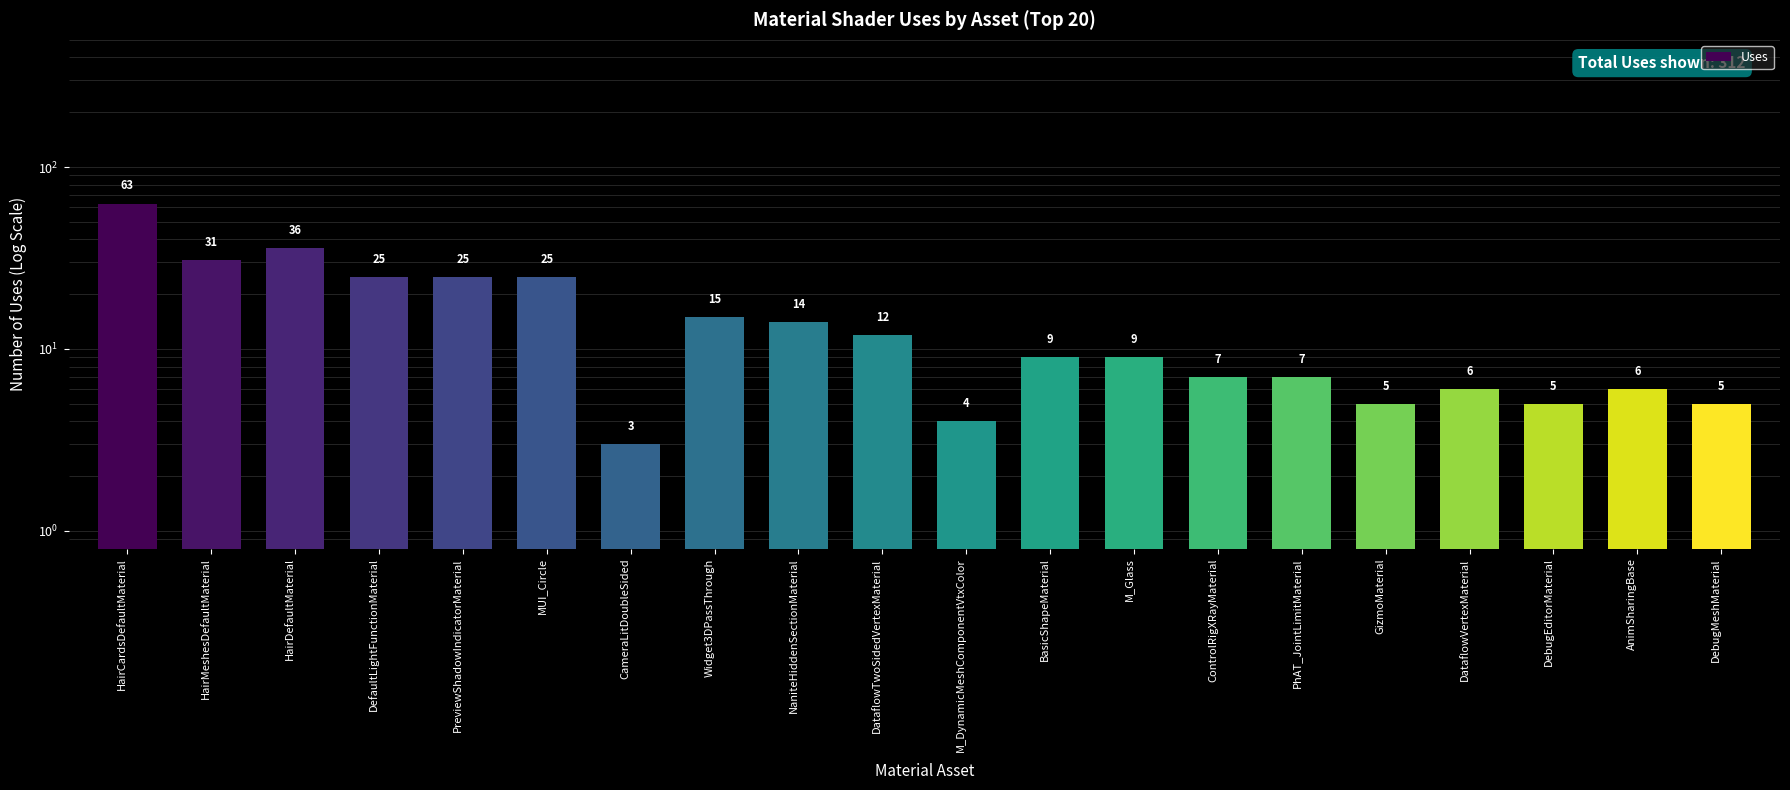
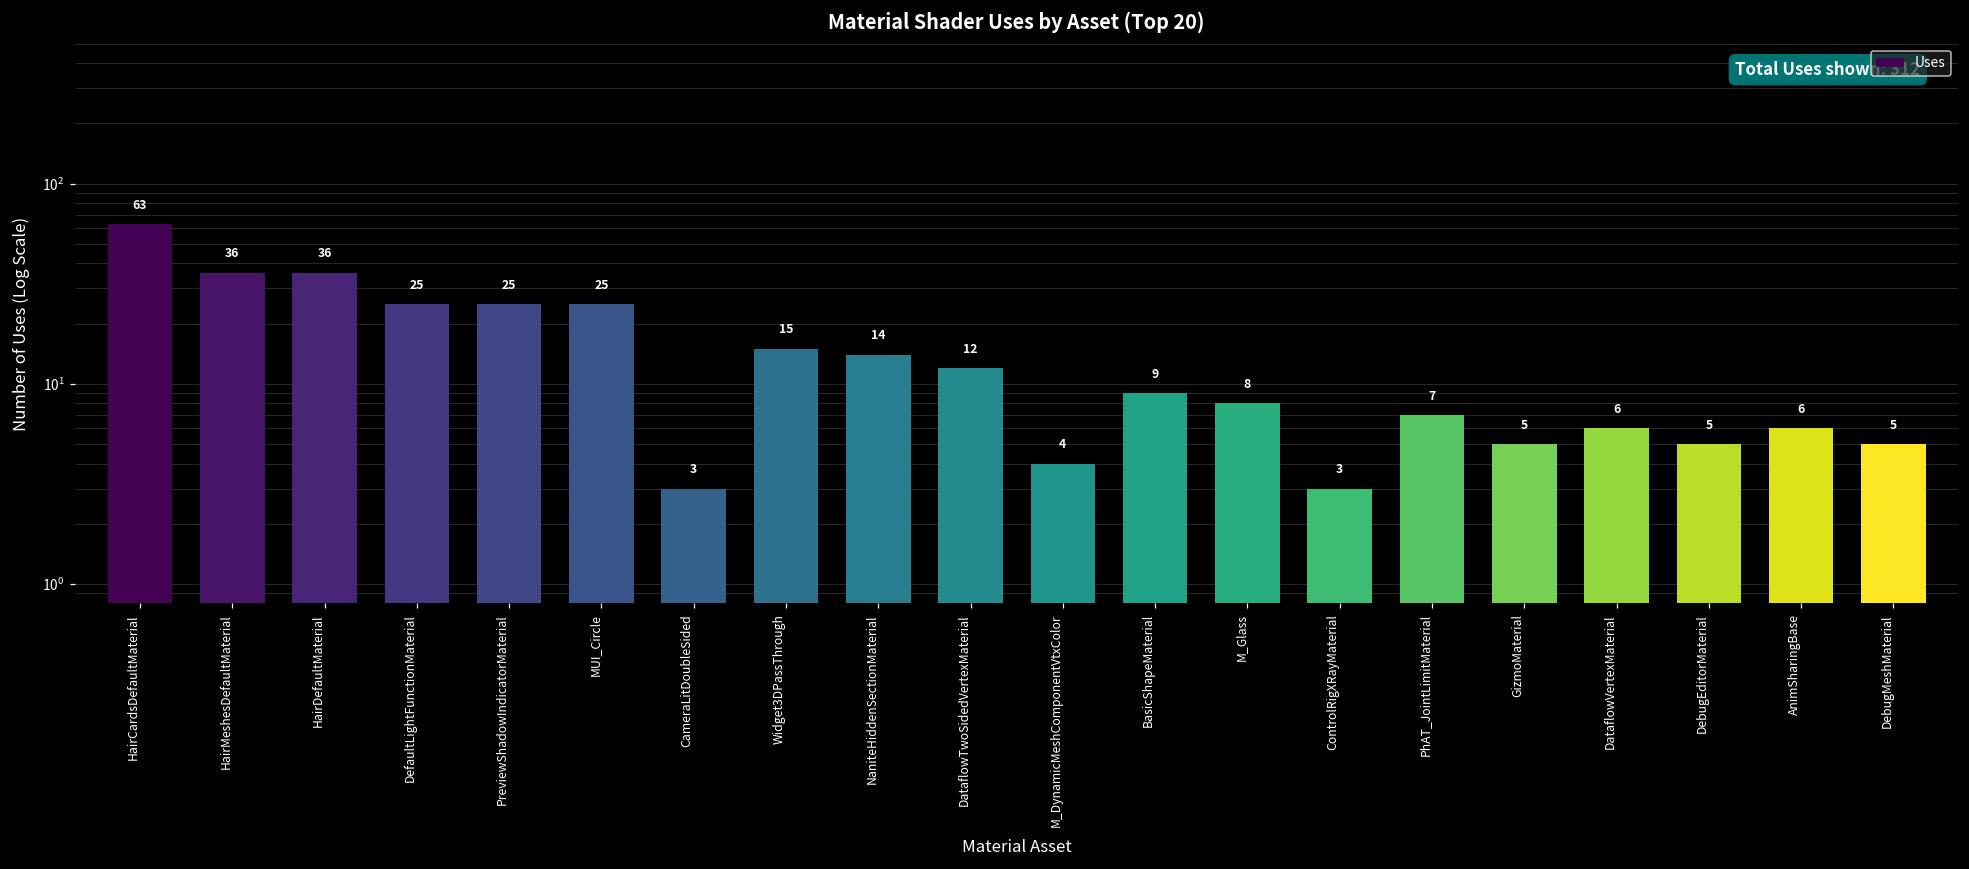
  {
    "HairCardsDefaultMaterial": 63,
-   "HairMeshesDefaultMaterial": 31,
+   "HairMeshesDefaultMaterial": 36,
    "HairDefaultMaterial": 36,
    "DefaultLightFunctionMaterial": 25,
    "PreviewShadowIndicatorMaterial": 25,
    "MUI_Circle": 25,
    "CameraLitDoubleSided": 3,
    "Widget3DPassThrough": 15,
    "NaniteHiddenSectionMaterial": 14,
    "DataflowTwoSidedVertexMaterial": 12,
    "M_DynamicMeshComponentVtxColor": 4,
    "BasicShapeMaterial": 9,
-   "M_Glass": 9,
-   "ControlRigXRayMaterial": 7,
+   "M_Glass": 8,
+   "ControlRigXRayMaterial": 3,
    "PhAT_JointLimitMaterial": 7,
    "GizmoMaterial": 5,
    "DataflowVertexMaterial": 6,
    "DebugEditorMaterial": 5,
    "AnimSharingBase": 6,
    "DebugMeshMaterial": 5
  }
